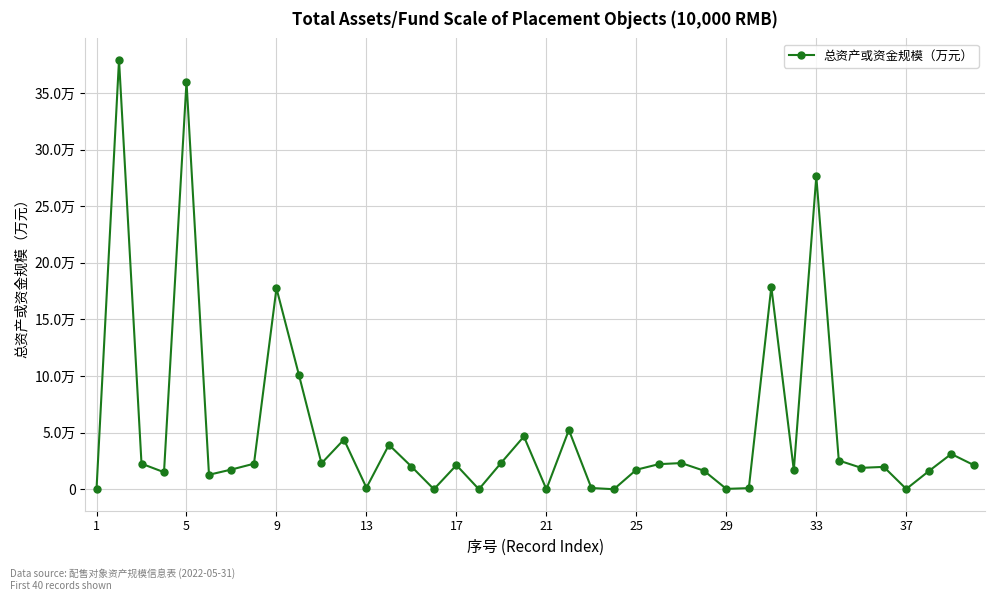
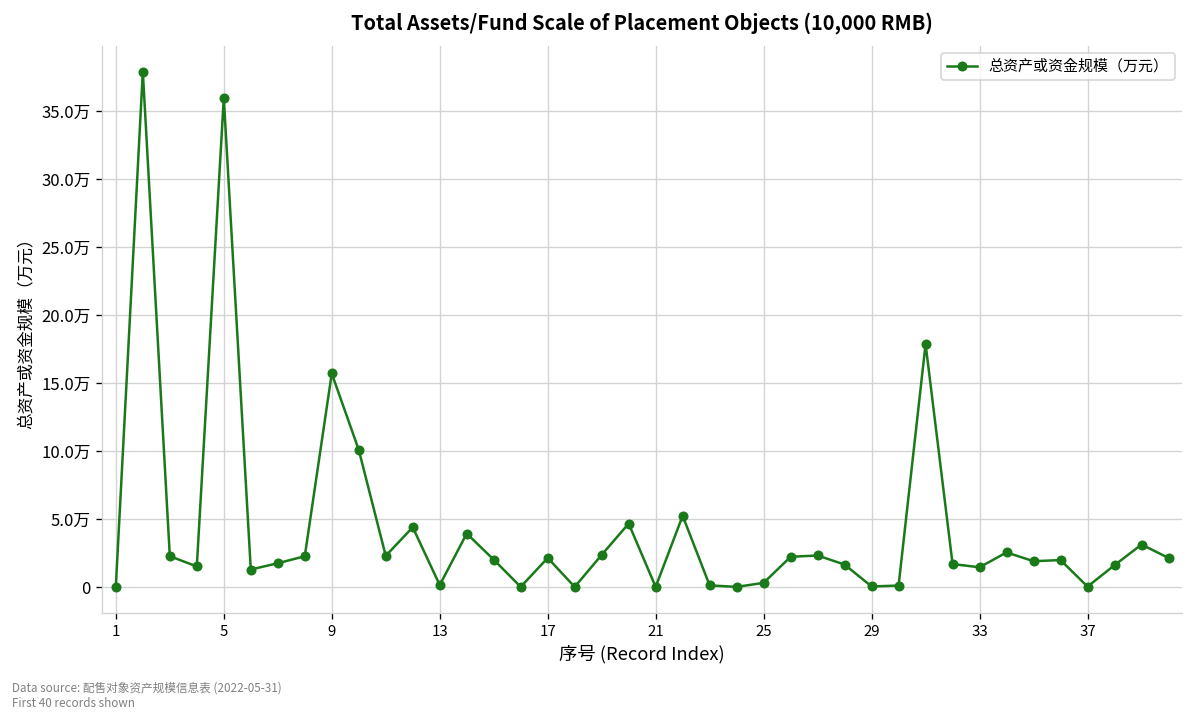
  {
    "1": "0.0万",
    "5": "36.0万",
-   "9": "17.8万",
+   "9": "15.7万",
    "13": "0.1万",
    "17": "2.1万",
    "21": "0.0万",
-   "25": "1.7万",
+   "25": "0.3万",
    "29": "0.0万",
-   "33": "27.6万",
+   "33": "1.5万",
    "37": "0.0万"
  }
